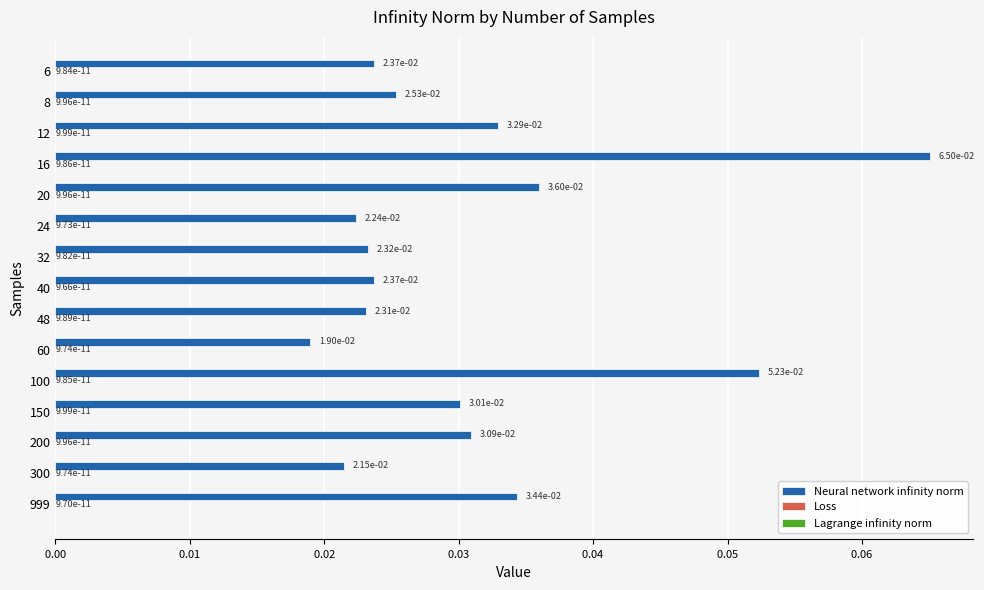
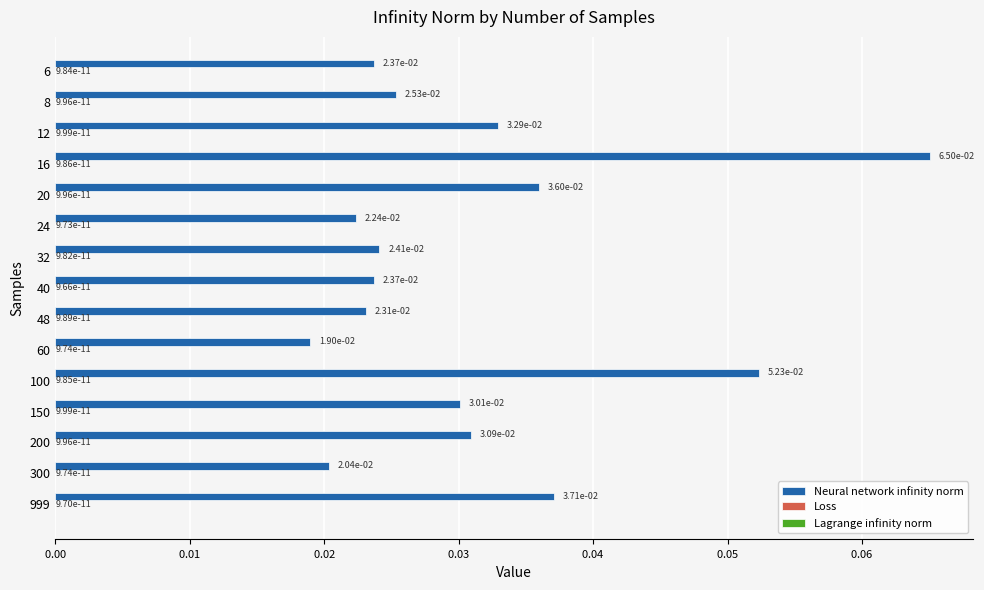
  {
    "Neural network infinity norm": {
      "6": "2.37e-02",
      "8": "2.53e-02",
      "12": "3.29e-02",
      "16": "6.50e-02",
      "20": "3.60e-02",
      "24": "2.24e-02",
-     "32": "2.32e-02",
+     "32": "2.41e-02",
      "40": "2.37e-02",
      "48": "2.31e-02",
      "60": "1.90e-02",
      "100": "5.23e-02",
      "150": "3.01e-02",
      "200": "3.09e-02",
-     "300": "2.15e-02",
-     "999": "3.44e-02"
+     "300": "2.04e-02",
+     "999": "3.71e-02"
    },
    "Loss": {
      "6": "9.84e-11",
      "8": "9.96e-11",
      "12": "9.99e-11",
      "16": "9.86e-11",
      "20": "9.96e-11",
      "24": "9.73e-11",
      "32": "9.82e-11",
      "40": "9.66e-11",
      "48": "9.89e-11",
      "60": "9.74e-11",
      "100": "9.85e-11",
      "150": "9.99e-11",
      "200": "9.96e-11",
      "300": "9.74e-11",
      "999": "9.70e-11"
    }
  }
